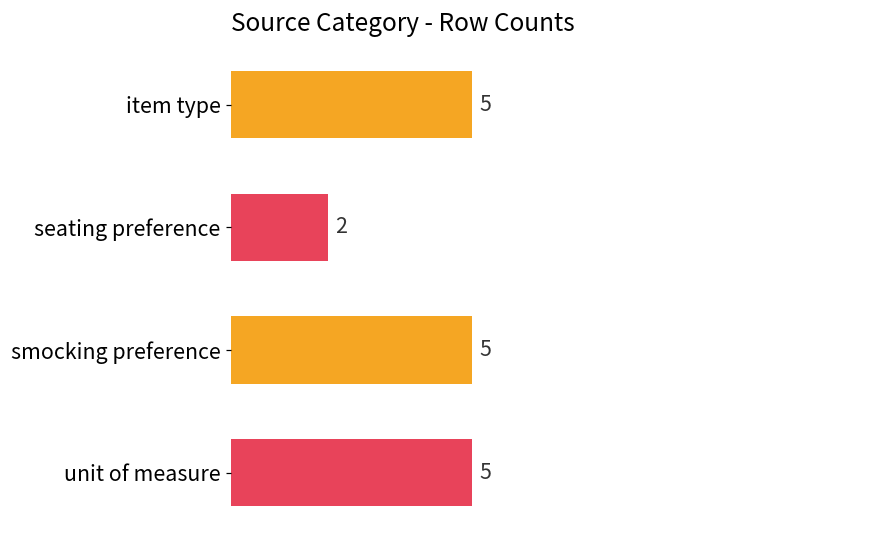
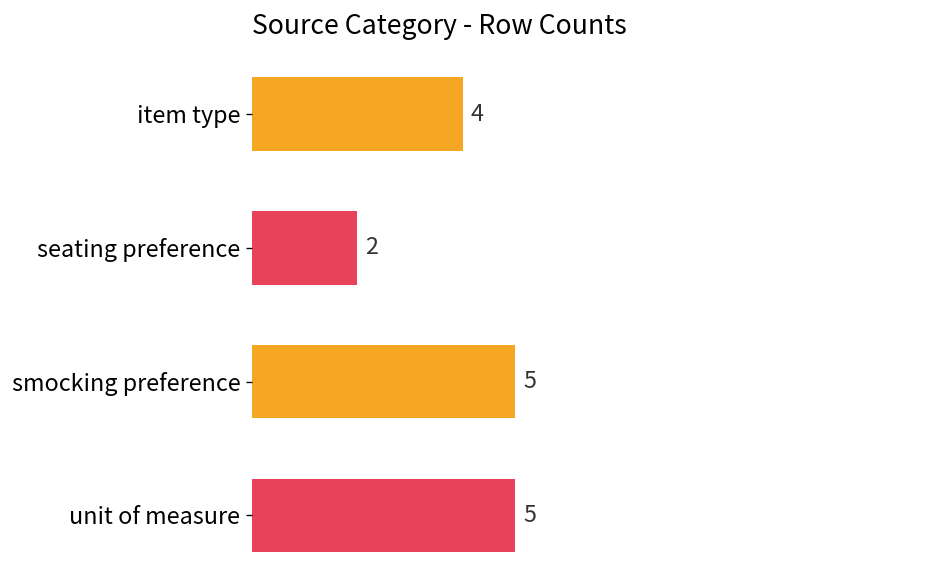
  {
-   "item type": 5,
+   "item type": 4,
    "seating preference": 2,
    "smocking preference": 5,
    "unit of measure": 5
  }
